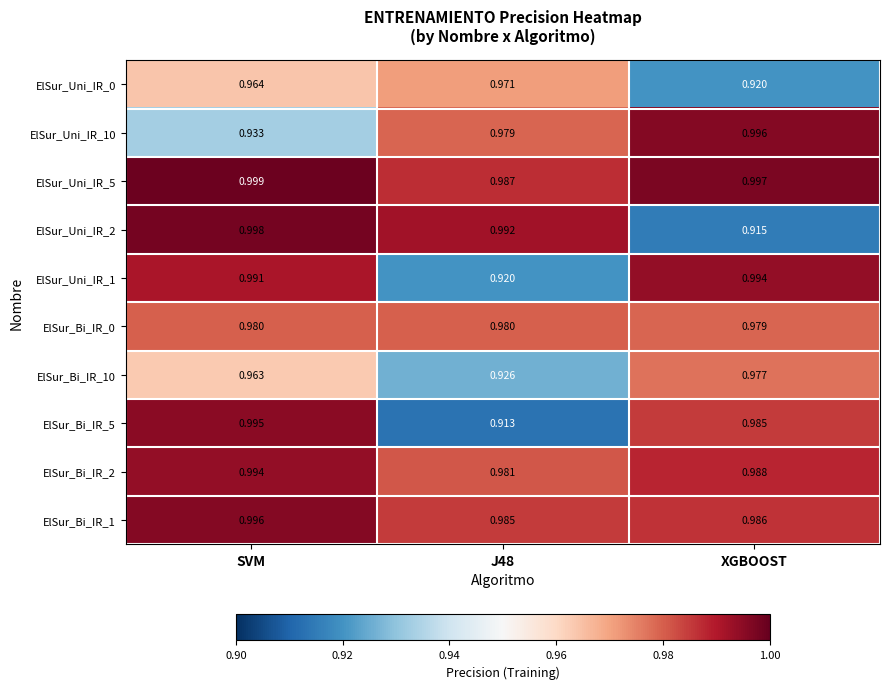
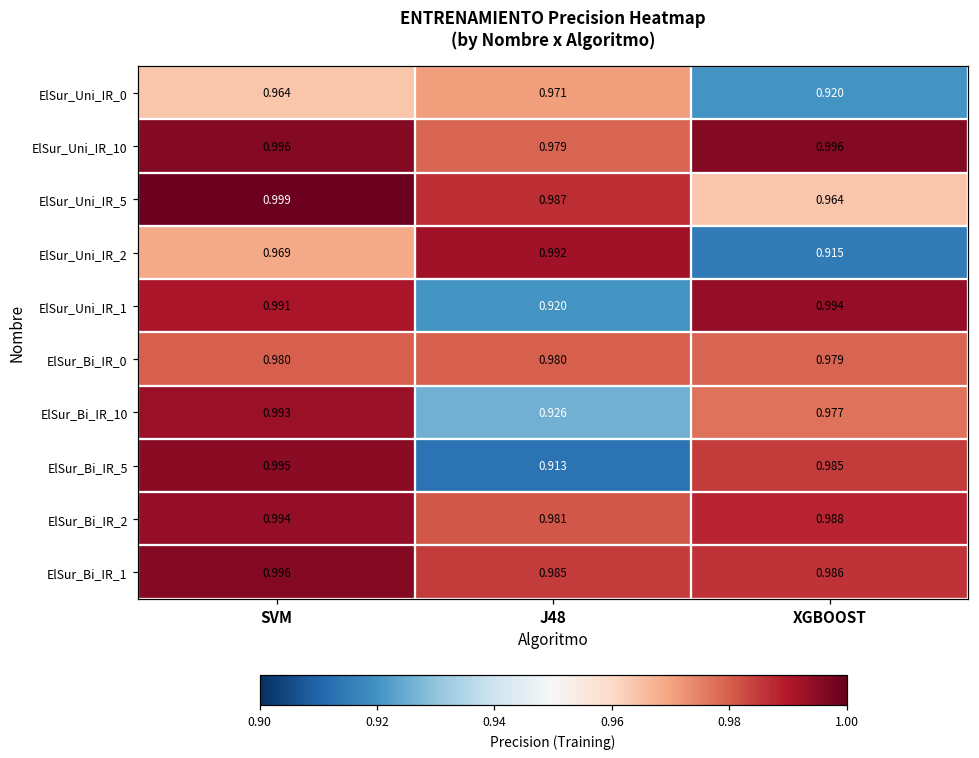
  {
    "ElSur_Uni_IR_0": {
      "SVM": 0.964,
      "J48": 0.971,
      "XGBOOST": 0.920
    },
    "ElSur_Uni_IR_10": {
-     "SVM": 0.933,
+     "SVM": 0.996,
      "J48": 0.979,
      "XGBOOST": 0.996
    },
    "ElSur_Uni_IR_5": {
      "SVM": 0.999,
      "J48": 0.987,
-     "XGBOOST": 0.997
+     "XGBOOST": 0.964
    },
    "ElSur_Uni_IR_2": {
-     "SVM": 0.998,
+     "SVM": 0.969,
      "J48": 0.992,
      "XGBOOST": 0.915
    },
    "ElSur_Uni_IR_1": {
      "SVM": 0.991,
      "J48": 0.920,
      "XGBOOST": 0.994
    },
    "ElSur_Bi_IR_0": {
      "SVM": 0.980,
      "J48": 0.980,
      "XGBOOST": 0.979
    },
    "ElSur_Bi_IR_10": {
-     "SVM": 0.963,
+     "SVM": 0.993,
      "J48": 0.926,
      "XGBOOST": 0.977
    },
    "ElSur_Bi_IR_5": {
      "SVM": 0.995,
      "J48": 0.913,
      "XGBOOST": 0.985
    },
    "ElSur_Bi_IR_2": {
      "SVM": 0.994,
      "J48": 0.981,
      "XGBOOST": 0.988
    },
    "ElSur_Bi_IR_1": {
      "SVM": 0.996,
      "J48": 0.985,
      "XGBOOST": 0.986
    }
  }
